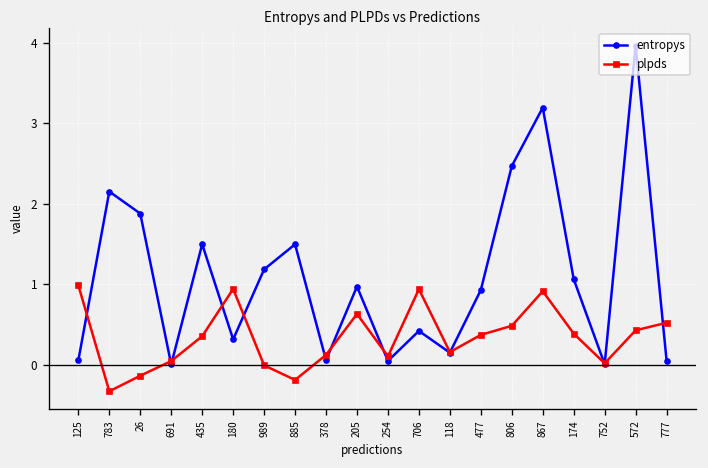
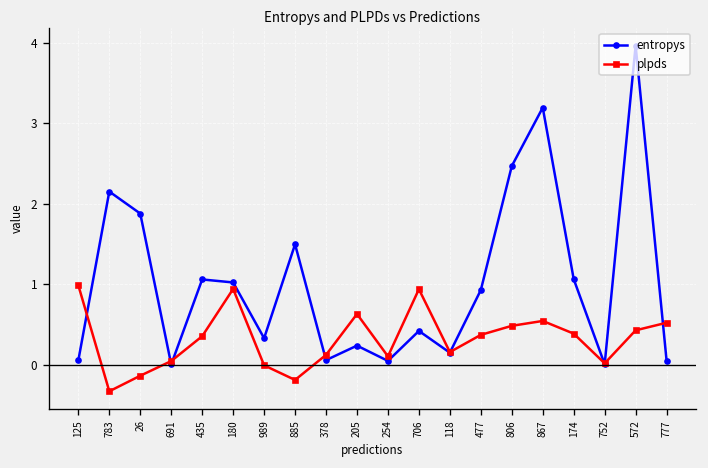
  {
    "entropys": {
      "125": 0.1,
      "783": 2.2,
      "26": 1.9,
      "691": 0.0,
-     "435": 1.5,
-     "180": 0.3,
-     "989": 1.2,
+     "435": 1.1,
+     "180": 1.0,
+     "989": 0.3,
      "885": 1.5,
      "378": 0.1,
-     "205": 1.0,
+     "205": 0.2,
      "254": 0.0,
      "706": 0.4,
      "477": 0.9,
      "806": 2.5,
      "867": 3.2,
      "174": 1.1,
      "777": 0.0
    },
    "plpds": {
      "125": 1.0,
      "783": -0.3,
      "26": -0.1,
      "691": 0.0,
      "435": 0.4,
      "180": 0.9,
      "989": 0.0,
      "885": -0.2,
      "378": 0.1,
      "205": 0.6,
      "254": 0.1,
      "706": 0.9,
      "477": 0.4,
      "806": 0.5,
-     "867": 0.9,
+     "867": 0.5,
      "174": 0.4,
      "572": 0.4,
      "777": 0.5
    }
  }
